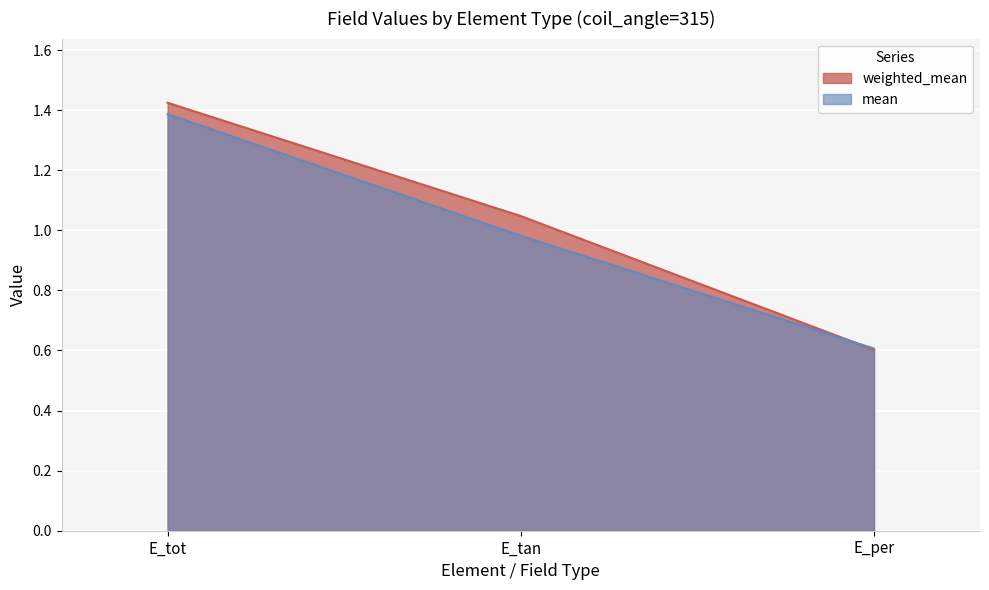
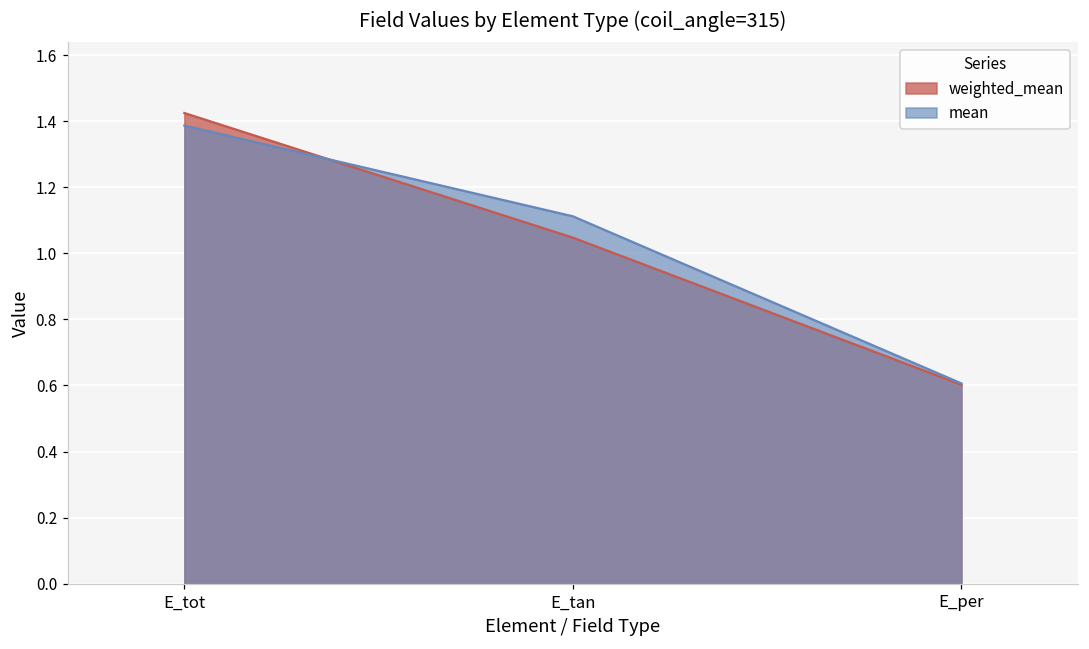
  {
    "weighted_mean": {
      "E_tot": 1.42,
      "E_tan": 1.05
    },
    "mean": {
      "E_tot": 1.39,
-     "E_tan": 0.98
+     "E_tan": 1.11
    }
  }
